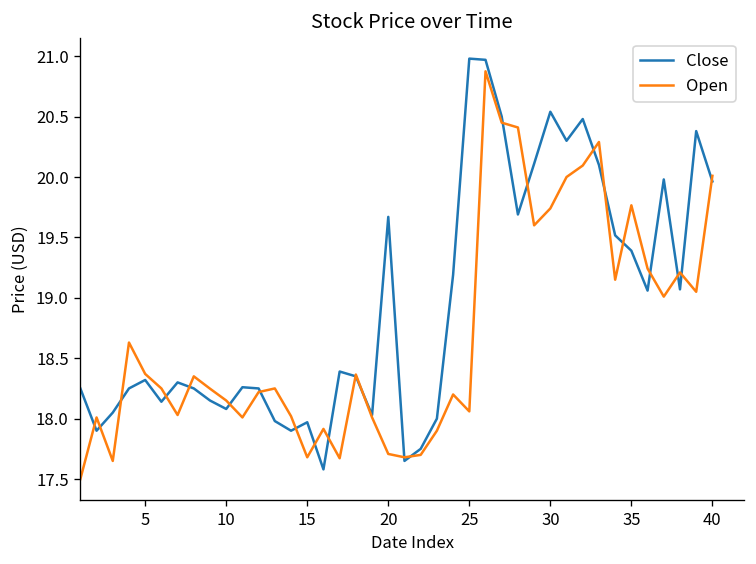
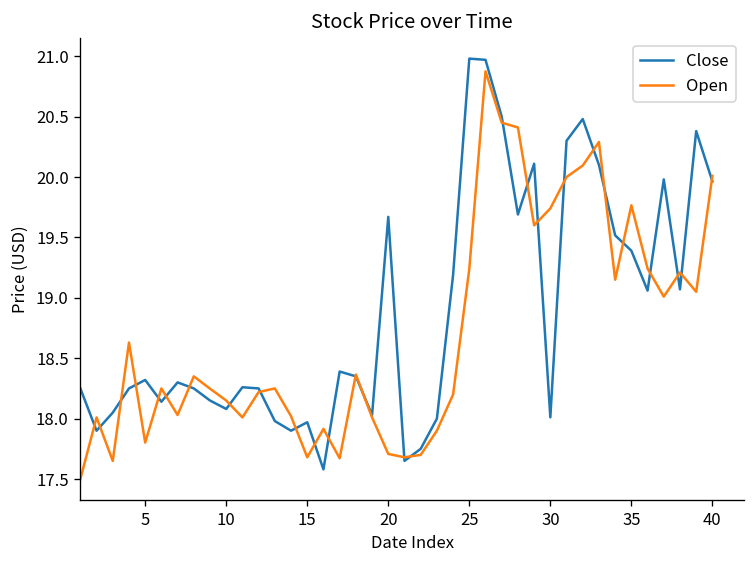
  {
    "Close": {
      "5": 18.32,
      "10": 18.08,
      "15": 17.97,
      "20": 19.67,
      "25": 20.98,
-     "30": 20.54,
+     "30": 18.01,
      "35": 19.39,
      "40": 19.96
    },
    "Open": {
-     "5": 18.37,
+     "5": 17.80,
      "10": 18.15,
      "15": 17.68,
      "20": 17.71,
-     "25": 18.06,
+     "25": 19.24,
      "30": 19.74,
      "35": 19.77,
      "40": 20.01
    }
  }
